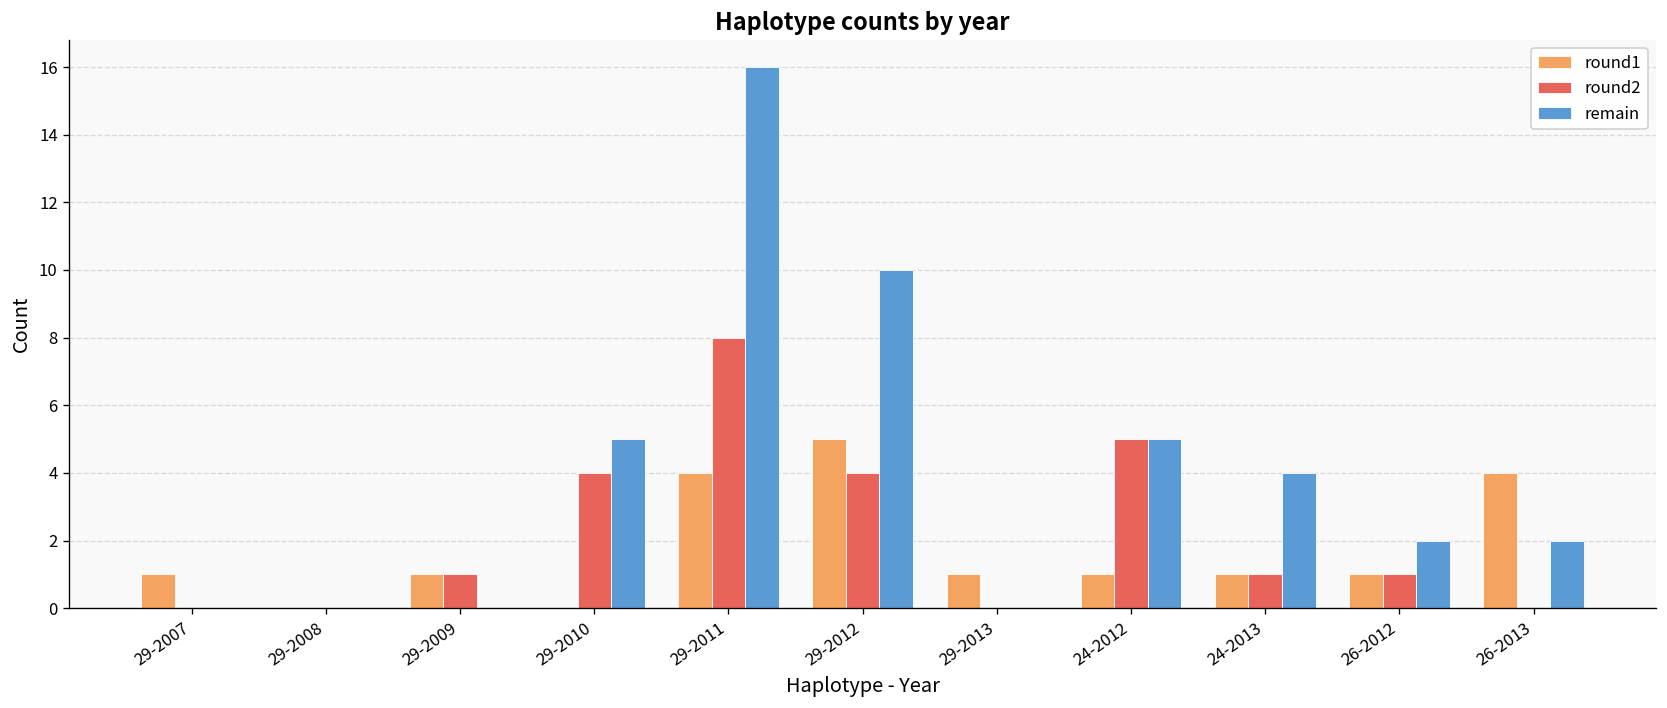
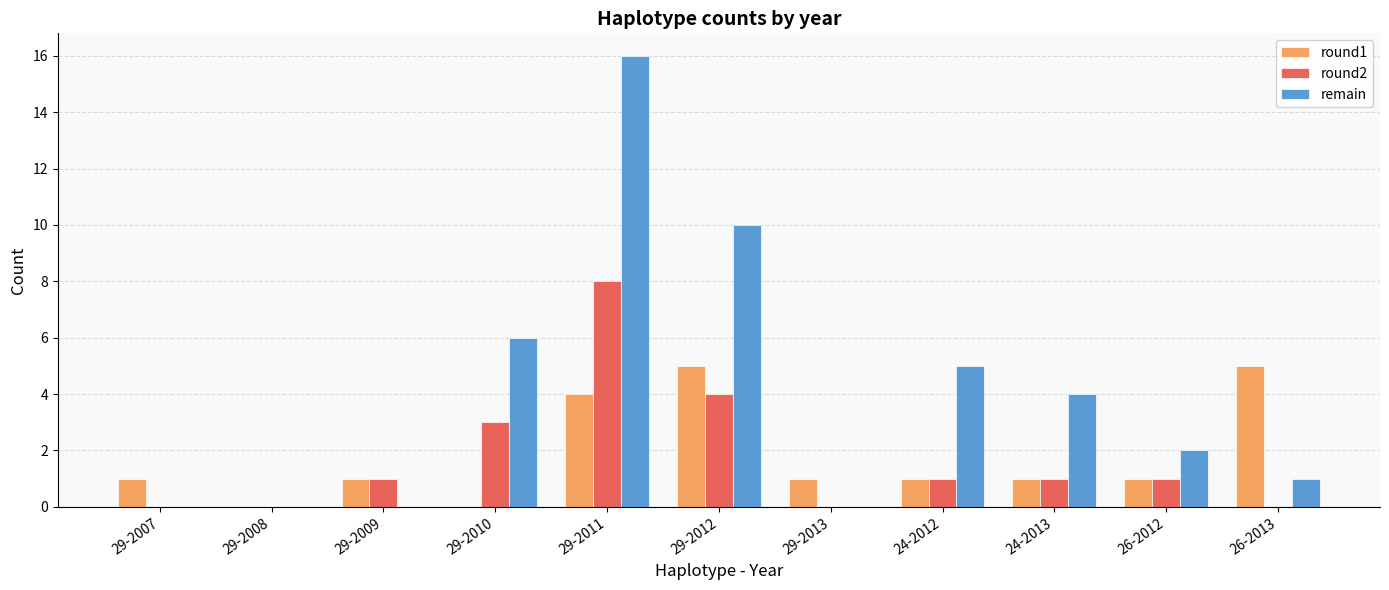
  {
    "round1": {
      "29-2007": 1,
      "29-2008": 0,
      "29-2009": 1,
      "29-2010": 0,
      "29-2011": 4,
      "29-2012": 5,
      "29-2013": 1,
      "24-2012": 1,
      "24-2013": 1,
      "26-2012": 1,
-     "26-2013": 4
+     "26-2013": 5
    },
    "round2": {
      "29-2007": 0,
      "29-2008": 0,
      "29-2009": 1,
-     "29-2010": 4,
+     "29-2010": 3,
      "29-2011": 8,
      "29-2012": 4,
      "29-2013": 0,
-     "24-2012": 5,
+     "24-2012": 1,
      "24-2013": 1,
      "26-2012": 1,
      "26-2013": 0
    },
    "remain": {
      "29-2007": 0,
      "29-2008": 0,
      "29-2009": 0,
-     "29-2010": 5,
+     "29-2010": 6,
      "29-2011": 16,
      "29-2012": 10,
      "29-2013": 0,
      "24-2012": 5,
      "24-2013": 4,
      "26-2012": 2,
-     "26-2013": 2
+     "26-2013": 1
    }
  }
